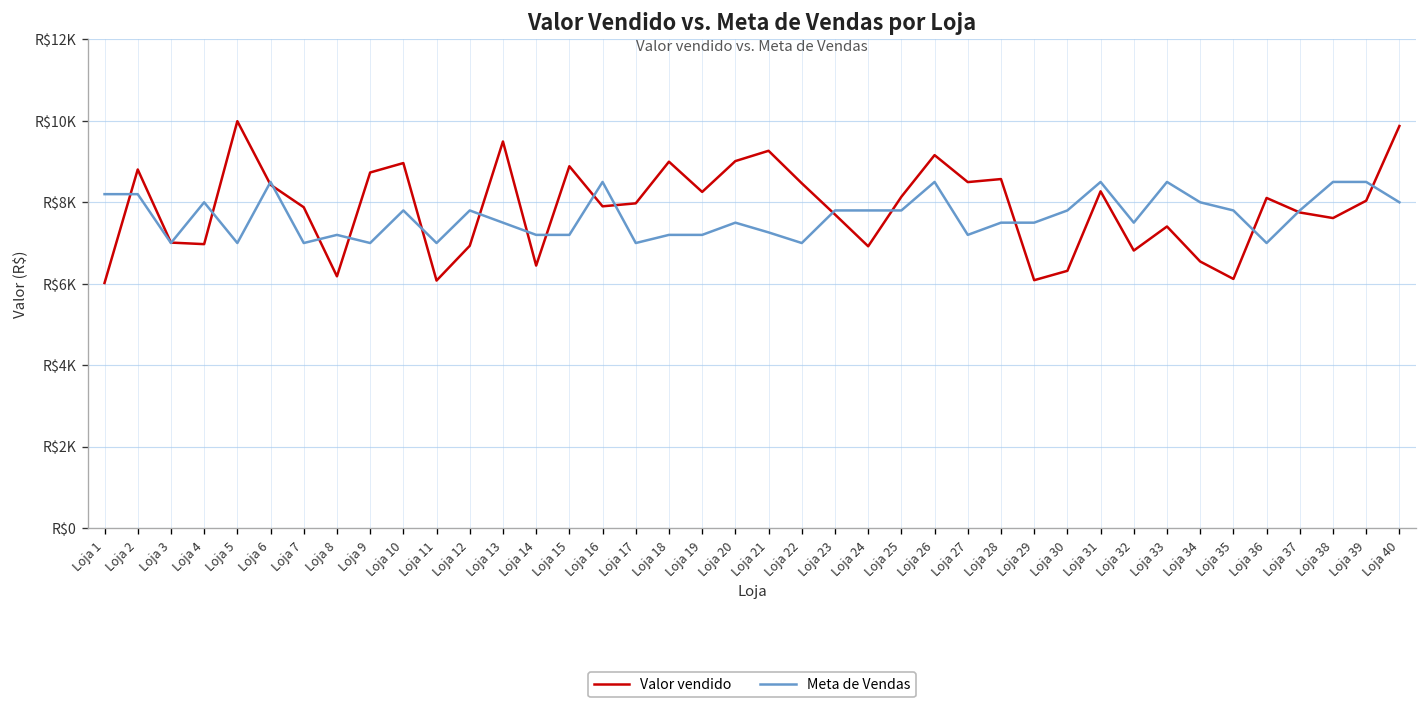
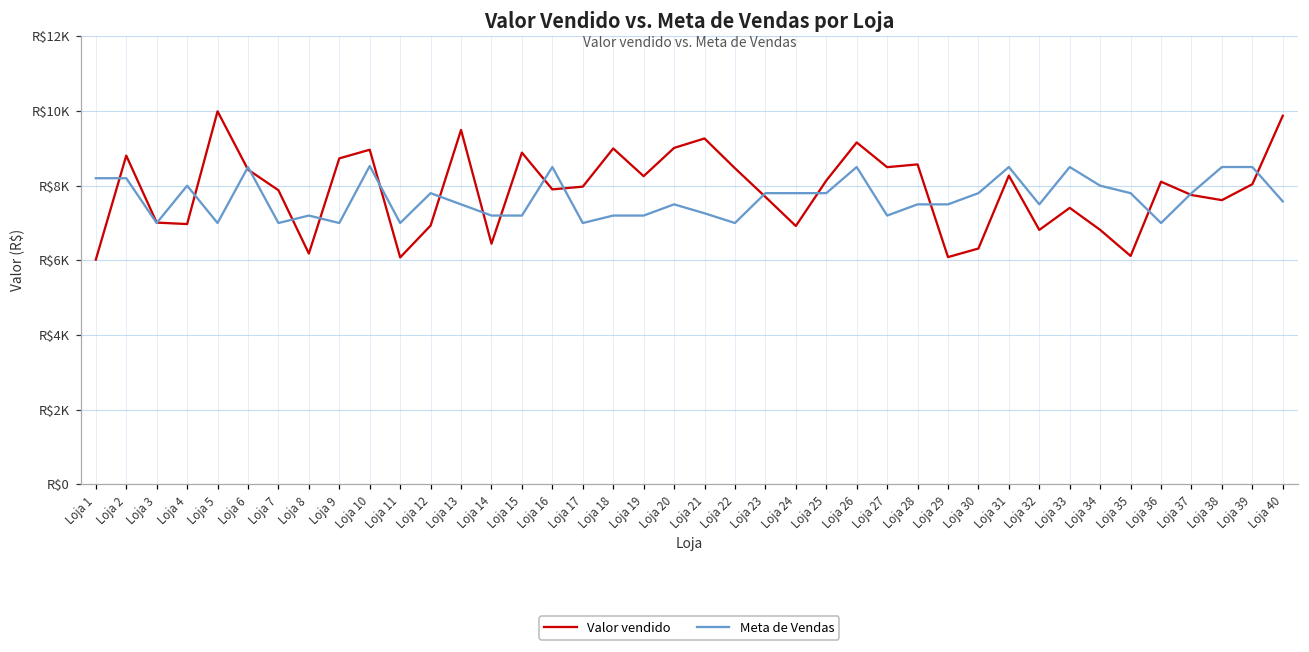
  {
    "Valor vendido": {
      "Loja 1": "R$6000",
      "Loja 2": "R$8800",
      "Loja 4": "R$7000",
      "Loja 5": "R$10000",
      "Loja 7": "R$7900",
      "Loja 8": "R$6200",
      "Loja 9": "R$8700",
      "Loja 10": "R$9000",
      "Loja 11": "R$6100",
      "Loja 12": "R$6900",
      "Loja 13": "R$9500",
      "Loja 14": "R$6400",
      "Loja 15": "R$8900",
      "Loja 16": "R$7900",
      "Loja 17": "R$8000",
      "Loja 18": "R$9000",
      "Loja 19": "R$8300",
      "Loja 20": "R$9000",
      "Loja 21": "R$9300",
      "Loja 22": "R$8500",
      "Loja 23": "R$7700",
      "Loja 24": "R$6900",
      "Loja 25": "R$8100",
      "Loja 26": "R$9200",
      "Loja 27": "R$8500",
      "Loja 28": "R$8600",
      "Loja 29": "R$6100",
      "Loja 30": "R$6300",
      "Loja 31": "R$8300",
      "Loja 32": "R$6800",
      "Loja 33": "R$7400",
-     "Loja 34": "R$6500",
+     "Loja 34": "R$6800",
      "Loja 35": "R$6100",
      "Loja 36": "R$8100",
      "Loja 38": "R$7600",
      "Loja 39": "R$8000",
      "Loja 40": "R$9900"
    },
    "Meta de Vendas": {
      "Loja 1": "R$8200",
      "Loja 2": "R$8200",
      "Loja 4": "R$8000",
      "Loja 5": "R$7000",
      "Loja 7": "R$7000",
      "Loja 8": "R$7200",
      "Loja 9": "R$7000",
-     "Loja 10": "R$7800",
+     "Loja 10": "R$8500",
      "Loja 11": "R$7000",
      "Loja 12": "R$7800",
      "Loja 13": "R$7500",
      "Loja 14": "R$7200",
      "Loja 15": "R$7200",
      "Loja 16": "R$8500",
      "Loja 17": "R$7000",
      "Loja 18": "R$7200",
      "Loja 19": "R$7200",
      "Loja 20": "R$7500",
      "Loja 21": "R$7300",
      "Loja 22": "R$7000",
      "Loja 23": "R$7800",
      "Loja 24": "R$7800",
      "Loja 25": "R$7800",
      "Loja 26": "R$8500",
      "Loja 27": "R$7200",
      "Loja 28": "R$7500",
      "Loja 29": "R$7500",
      "Loja 30": "R$7800",
      "Loja 31": "R$8500",
      "Loja 32": "R$7500",
      "Loja 33": "R$8500",
      "Loja 34": "R$8000",
      "Loja 35": "R$7800",
      "Loja 36": "R$7000",
      "Loja 38": "R$8500",
      "Loja 39": "R$8500",
-     "Loja 40": "R$8000"
+     "Loja 40": "R$7600"
    }
  }
